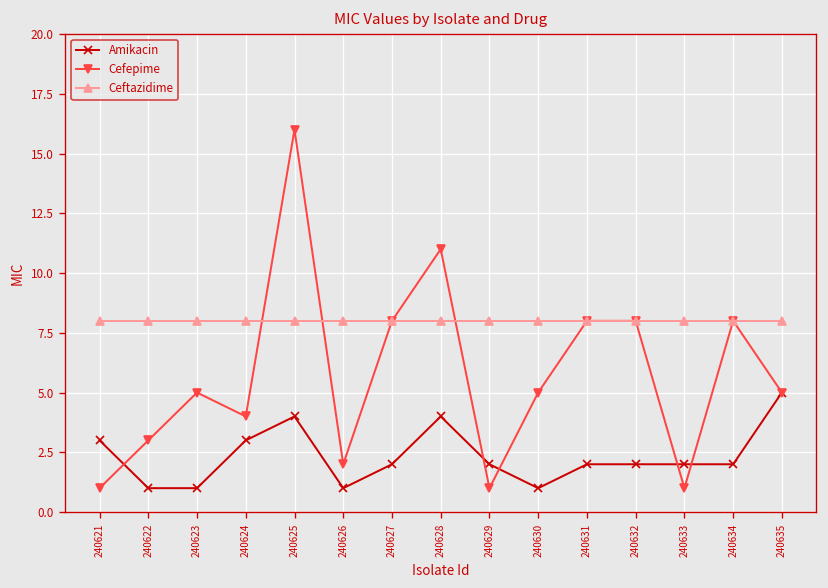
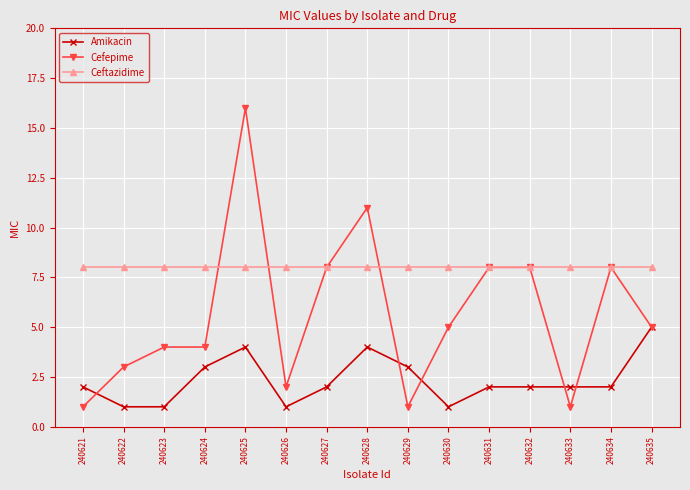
  {
    "Amikacin": {
-     "240621": 3,
+     "240621": 2,
      "240622": 1,
      "240623": 1,
      "240624": 3,
      "240625": 4,
      "240626": 1,
      "240627": 2,
      "240628": 4,
-     "240629": 2,
+     "240629": 3,
      "240630": 1,
      "240631": 2,
      "240632": 2,
      "240633": 2,
      "240634": 2
    },
    "Cefepime": {
      "240621": 1,
      "240622": 3,
-     "240623": 5,
+     "240623": 4,
      "240624": 4,
      "240625": 16,
      "240626": 2,
      "240628": 11,
      "240629": 1,
      "240630": 5,
      "240633": 1
    },
    "Ceftazidime": {
      "240621": 8,
      "240622": 8,
      "240623": 8,
      "240624": 8,
      "240625": 8,
      "240626": 8,
      "240628": 8,
      "240629": 8,
      "240630": 8,
      "240633": 8,
      "240635": 8
    }
  }
